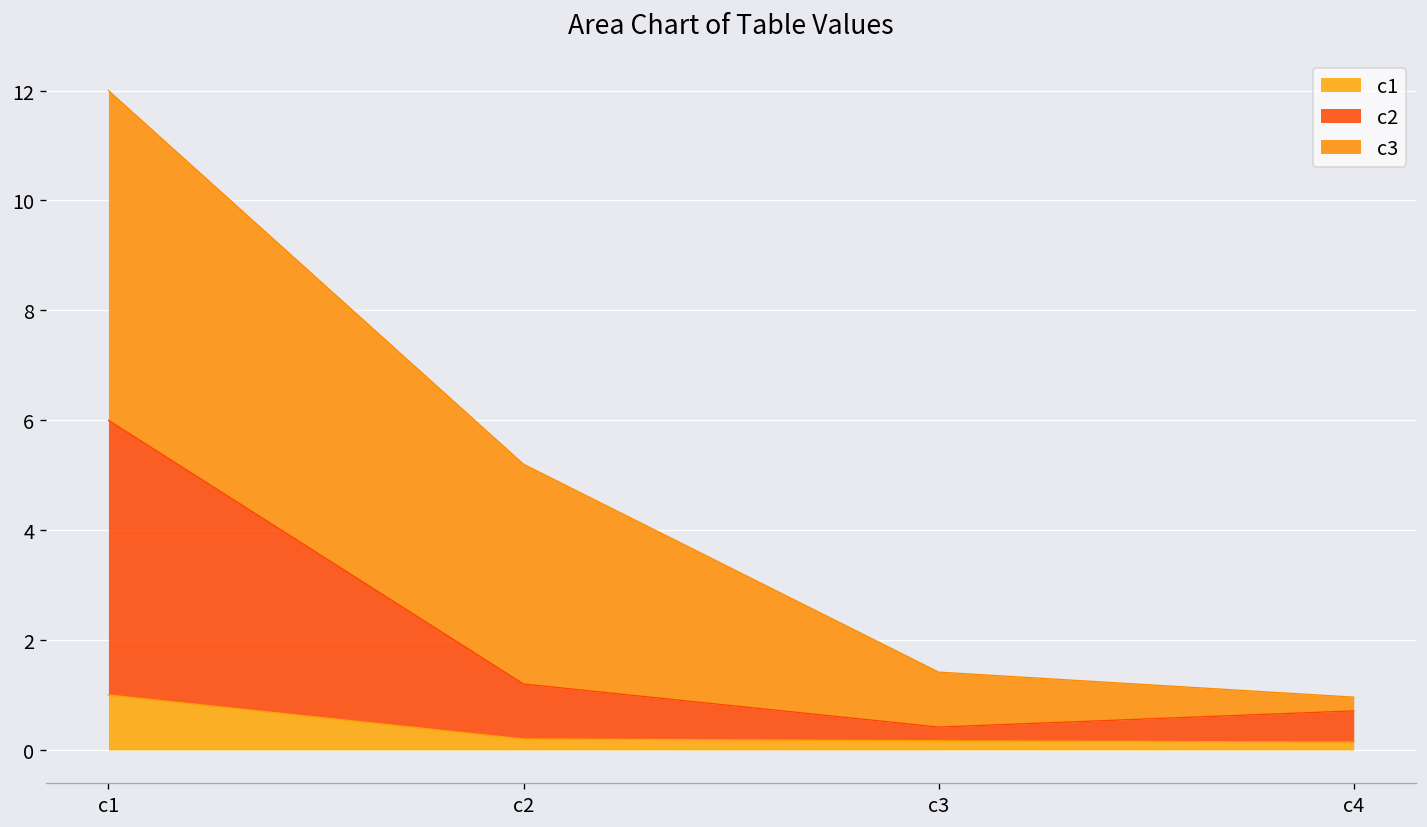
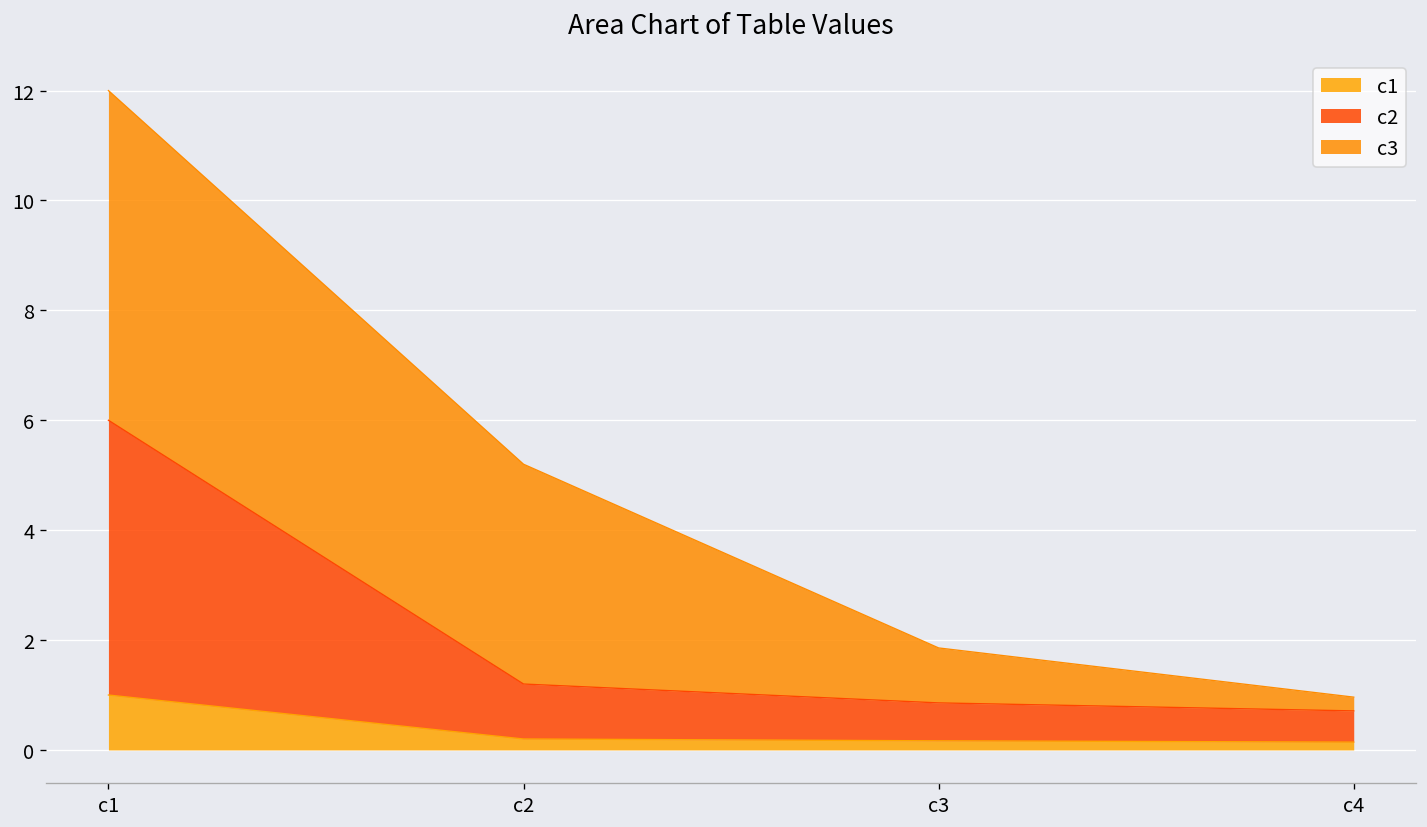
  {
    "c2": {
      "c1": 5.0,
      "c2": 1.0,
-     "c3": 0.2,
+     "c3": 0.7,
      "c4": 0.6
    }
  }
